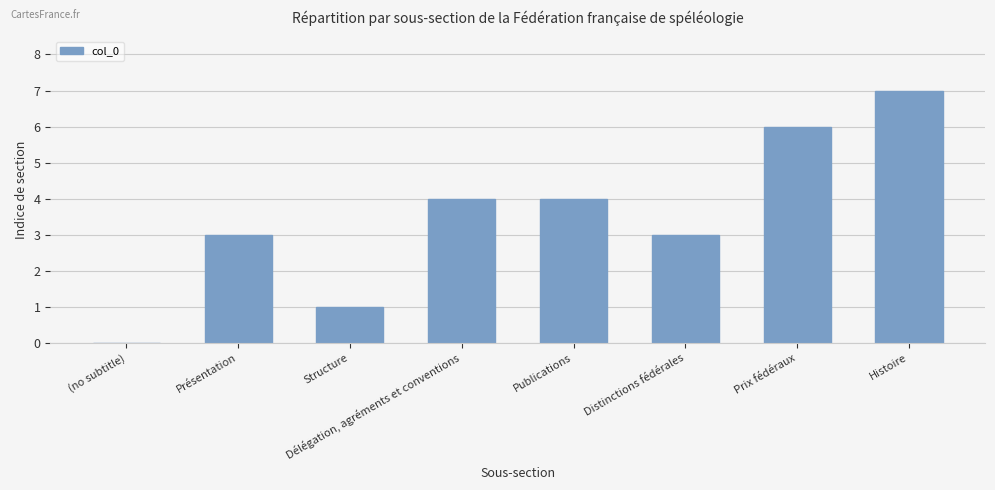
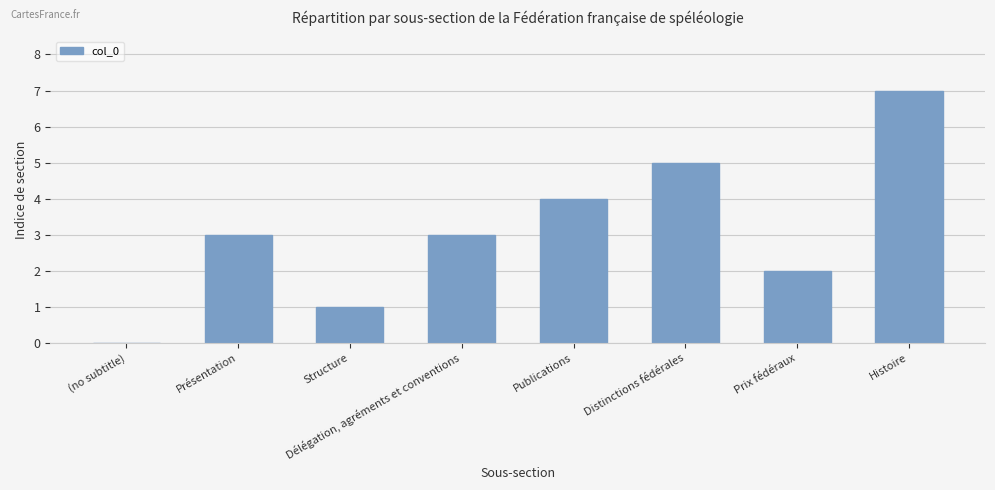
  {
    "(no subtitle)": 0,
    "Présentation": 3,
    "Structure": 1,
-   "Délégation, agréments et conventions": 4,
+   "Délégation, agréments et conventions": 3,
    "Publications": 4,
-   "Distinctions fédérales": 3,
-   "Prix fédéraux": 6,
+   "Distinctions fédérales": 5,
+   "Prix fédéraux": 2,
    "Histoire": 7
  }
